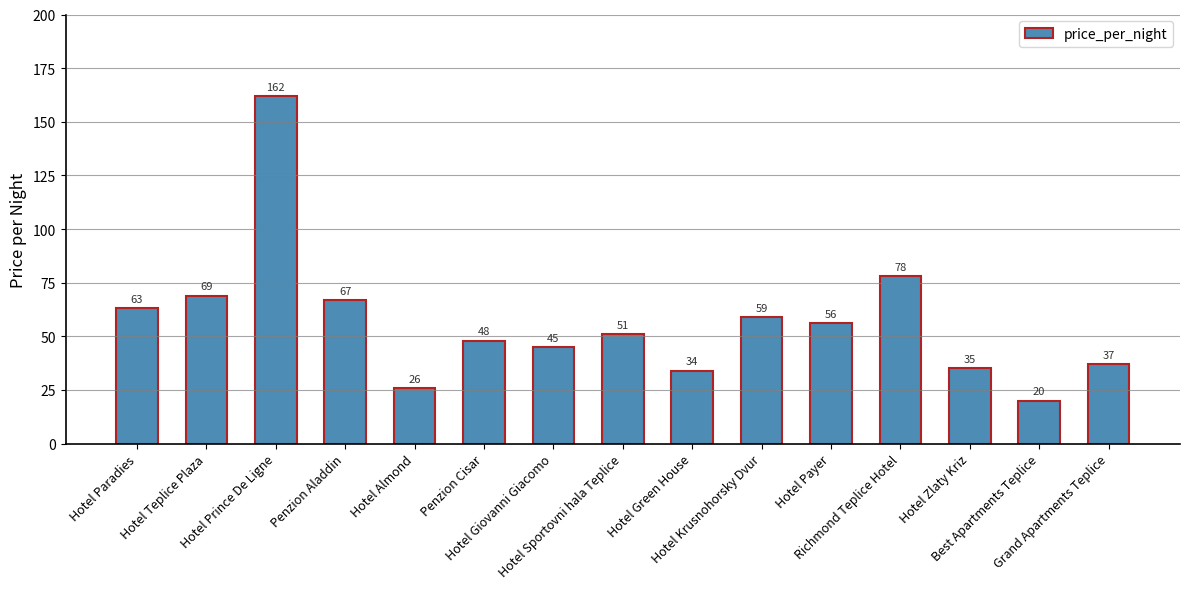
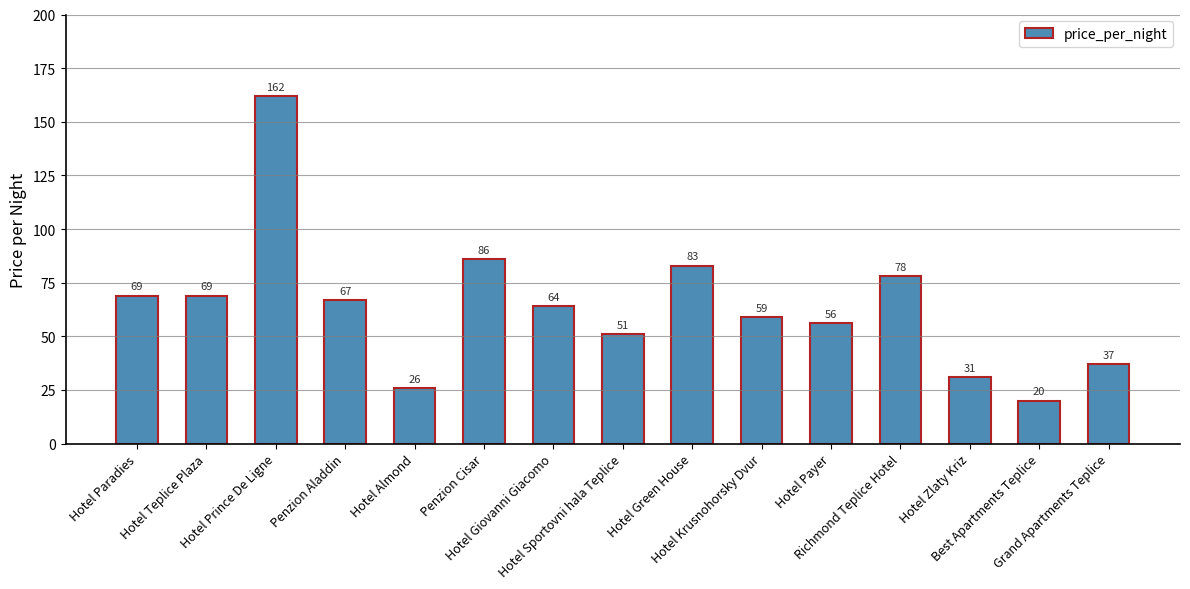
  {
-   "Hotel Paradies": 63,
+   "Hotel Paradies": 69,
    "Hotel Teplice Plaza": 69,
    "Hotel Prince De Ligne": 162,
    "Penzion Aladdin": 67,
    "Hotel Almond": 26,
-   "Penzion Cisar": 48,
-   "Hotel Giovanni Giacomo": 45,
+   "Penzion Cisar": 86,
+   "Hotel Giovanni Giacomo": 64,
    "Hotel Sportovni hala Teplice": 51,
-   "Hotel Green House": 34,
+   "Hotel Green House": 83,
    "Hotel Krusnohorsky Dvur": 59,
    "Hotel Payer": 56,
    "Richmond Teplice Hotel": 78,
-   "Hotel Zlaty Kriz": 35,
+   "Hotel Zlaty Kriz": 31,
    "Best Apartments Teplice": 20,
    "Grand Apartments Teplice": 37
  }
